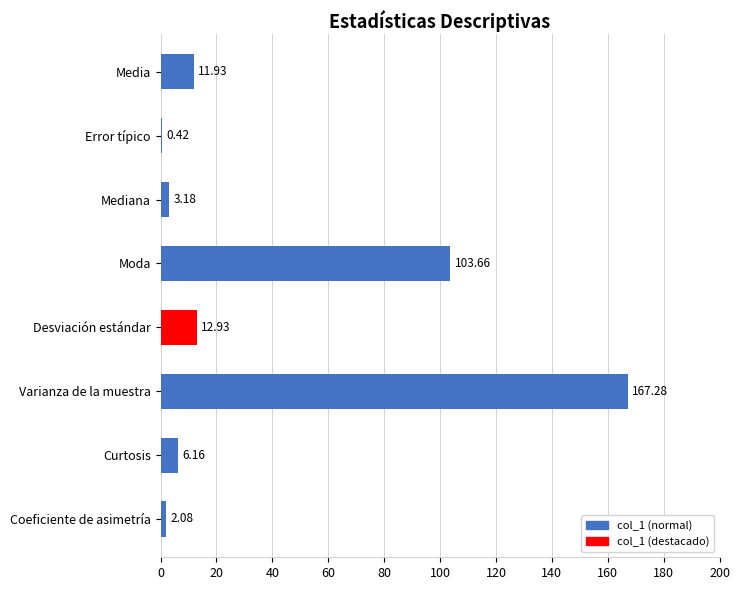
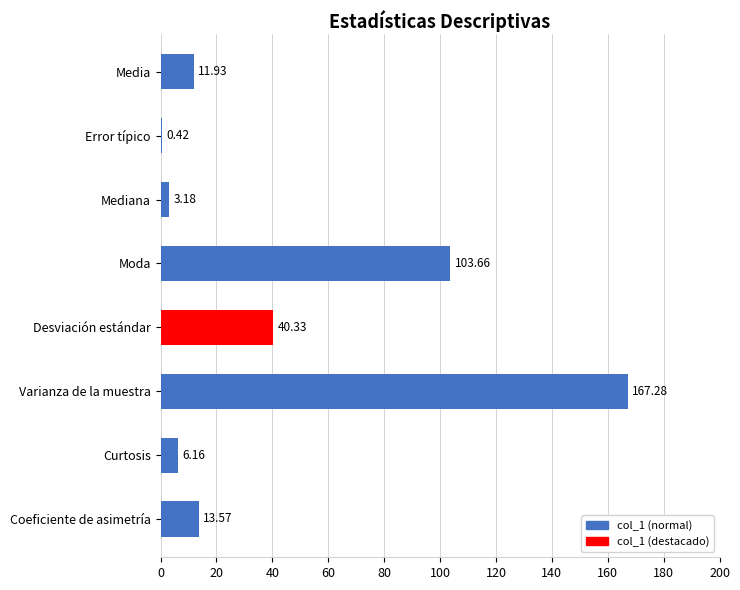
  {
    "Media": 11.93,
    "Error típico": 0.42,
    "Mediana": 3.18,
    "Moda": 103.66,
-   "Desviación estándar": 12.93,
+   "Desviación estándar": 40.33,
    "Varianza de la muestra": 167.28,
    "Curtosis": 6.16,
-   "Coeficiente de asimetría": 2.08
+   "Coeficiente de asimetría": 13.57
  }
